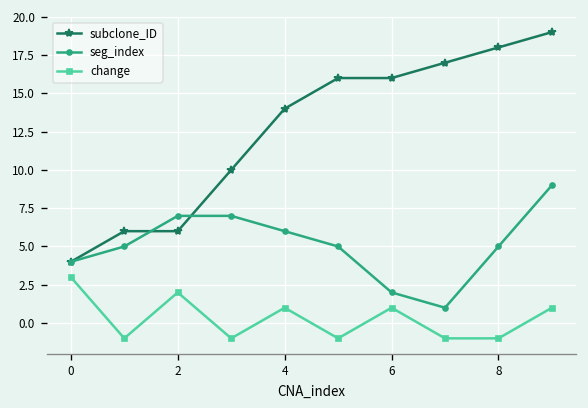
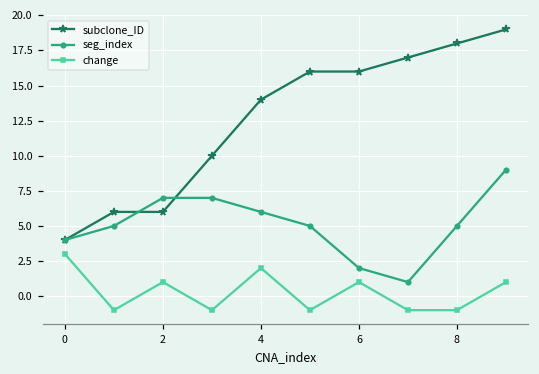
  {
    "change": {
      "0": 3,
-     "2": 2,
-     "4": 1,
+     "2": 1,
+     "4": 2,
      "6": 1,
      "8": -1
    }
  }
